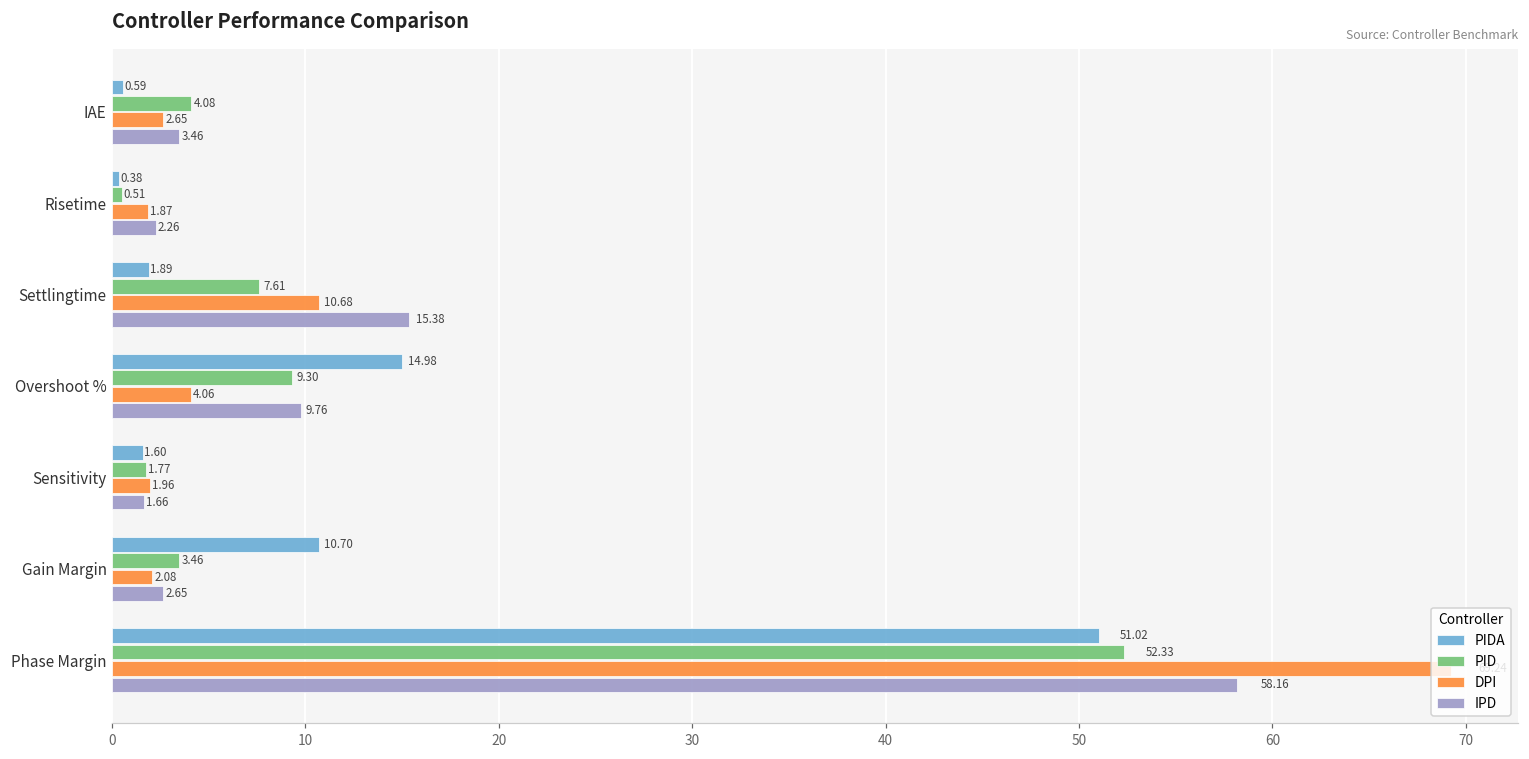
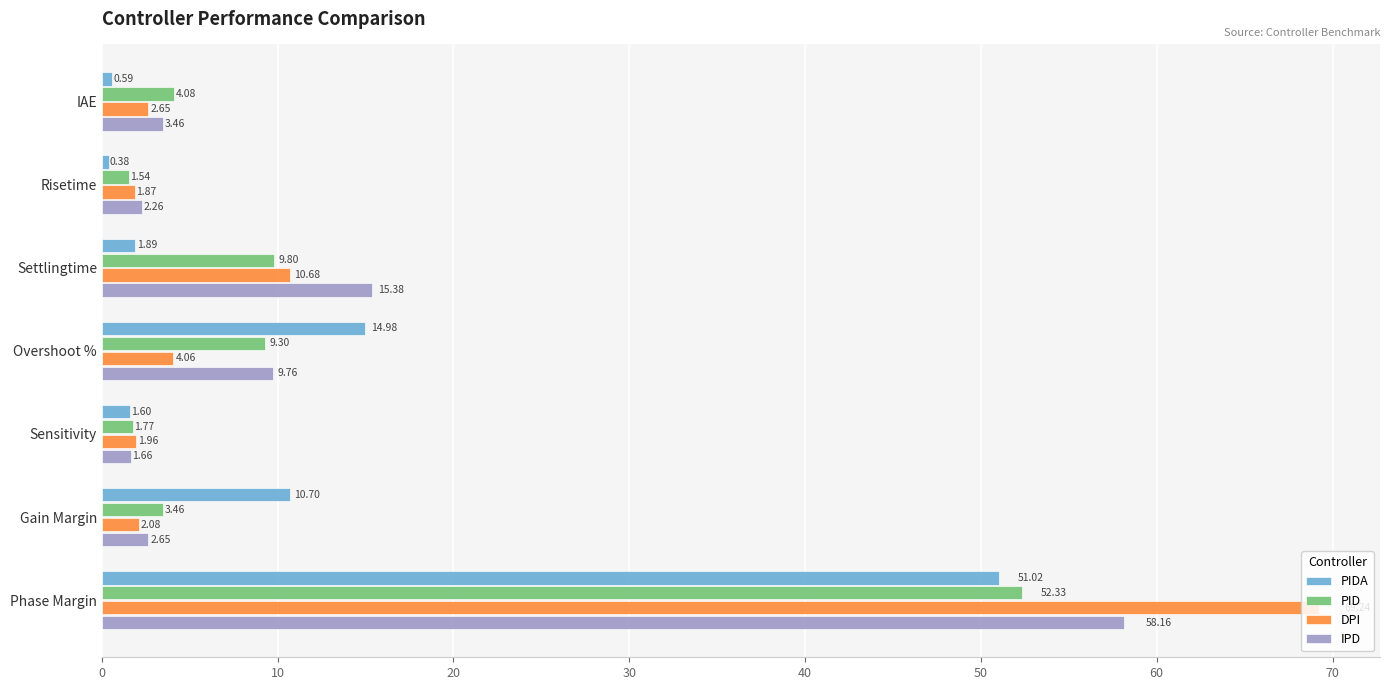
  {
    "PID": {
      "IAE": 4.08,
-     "Risetime": 0.51,
-     "Settlingtime": 7.61,
+     "Risetime": 1.54,
+     "Settlingtime": 9.80,
      "Overshoot %": 9.30,
      "Sensitivity": 1.77,
      "Gain Margin": 3.46,
      "Phase Margin": 52.33
    },
    "DPI": {
      "IAE": 2.65,
      "Risetime": 1.87,
      "Settlingtime": 10.68,
      "Overshoot %": 4.06,
      "Sensitivity": 1.96,
      "Gain Margin": 2.08
    }
  }
